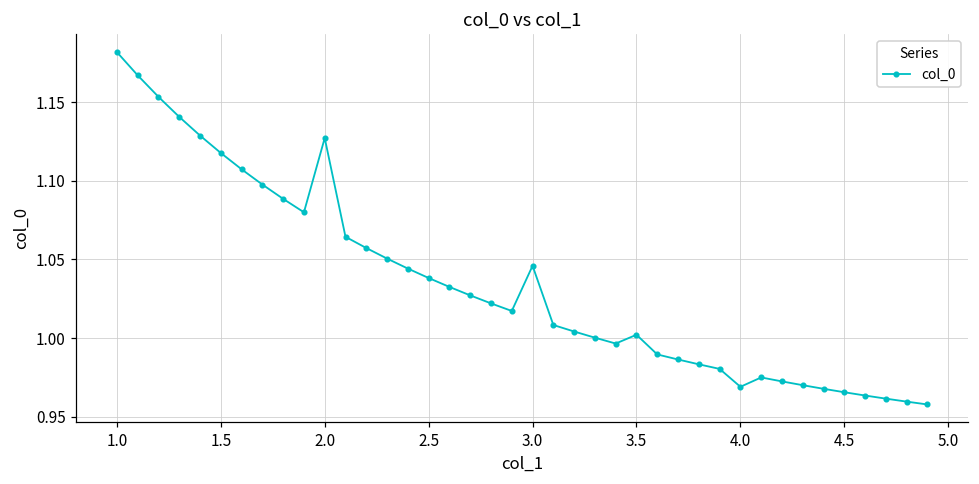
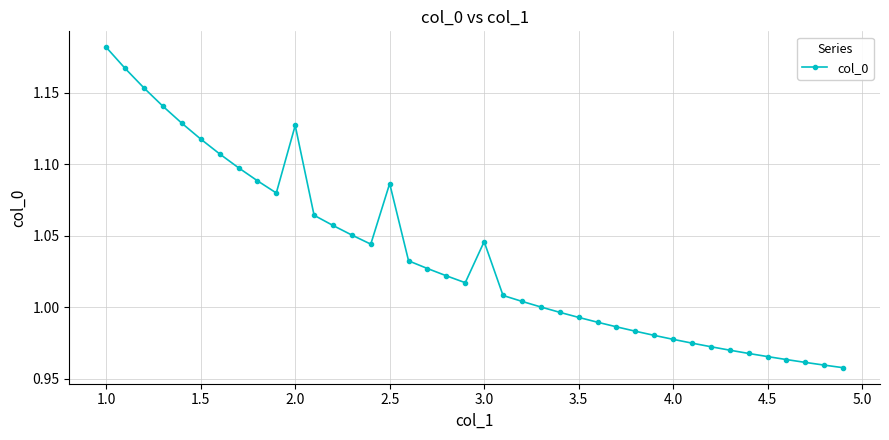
  {
    "1.0": 1.182,
    "1.5": 1.118,
    "2.0": 1.127,
-   "2.5": 1.038,
+   "2.5": 1.087,
    "3.0": 1.046,
-   "3.5": 1.002,
-   "4.0": 0.969,
+   "3.5": 0.993,
+   "4.0": 0.978,
    "4.5": 0.966
  }
